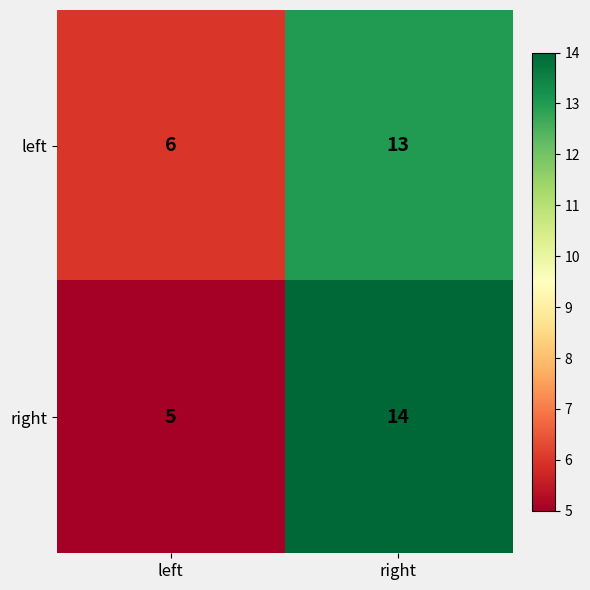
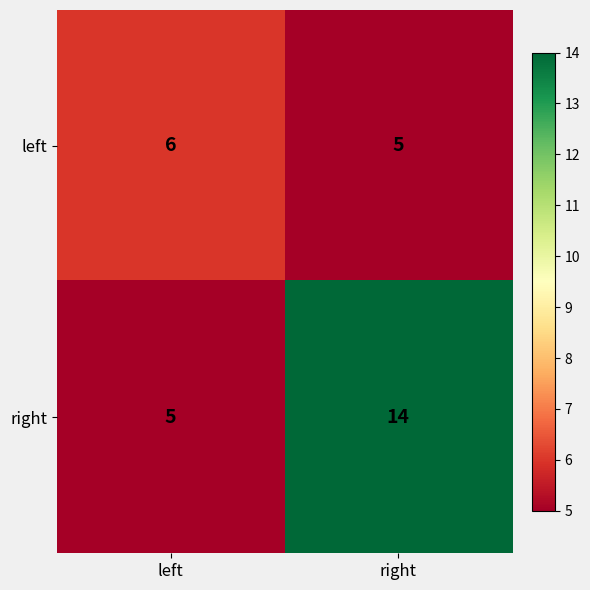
  {
    "left": {
      "left": 6,
-     "right": 13
+     "right": 5
    },
    "right": {
      "left": 5,
      "right": 14
    }
  }
